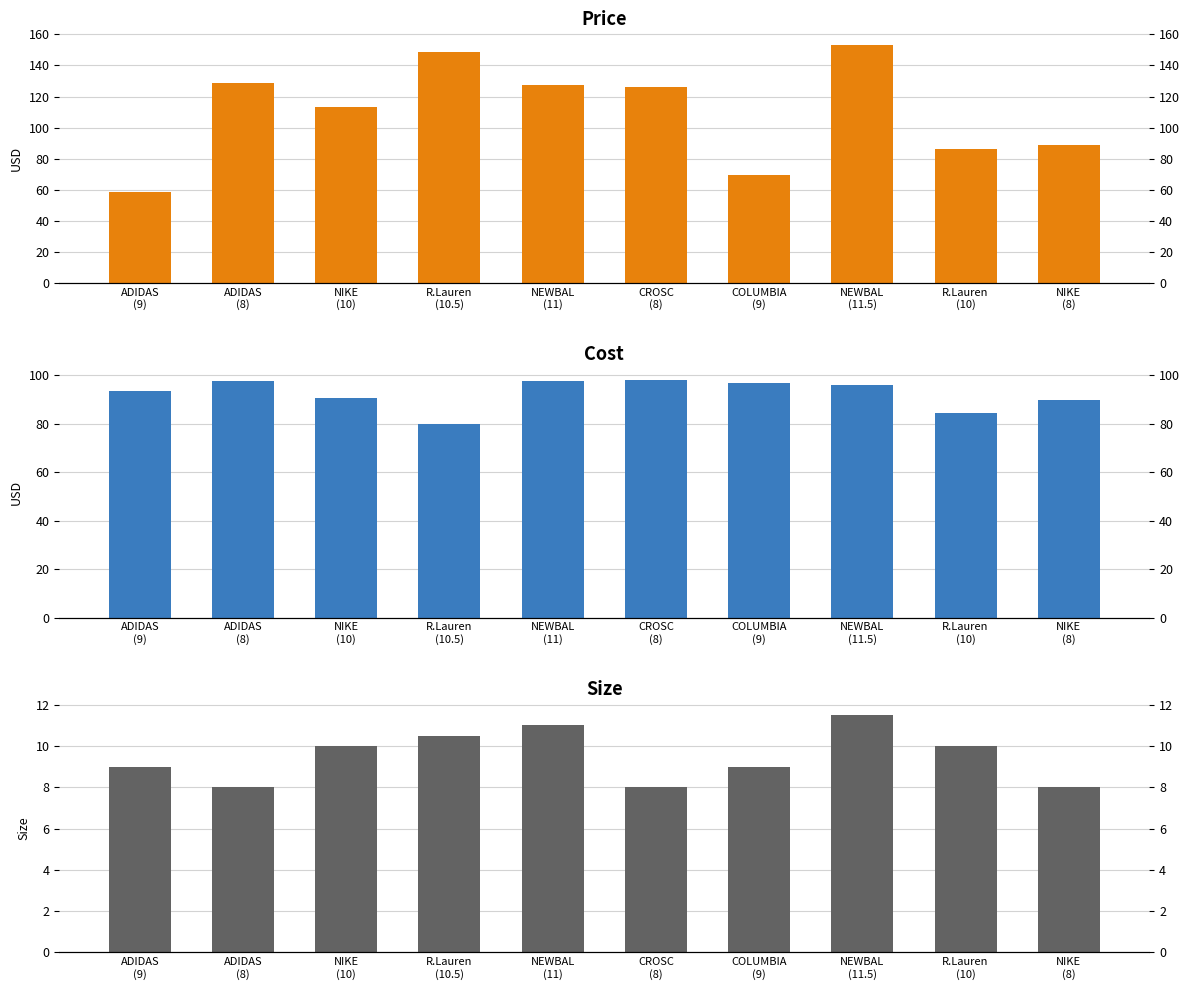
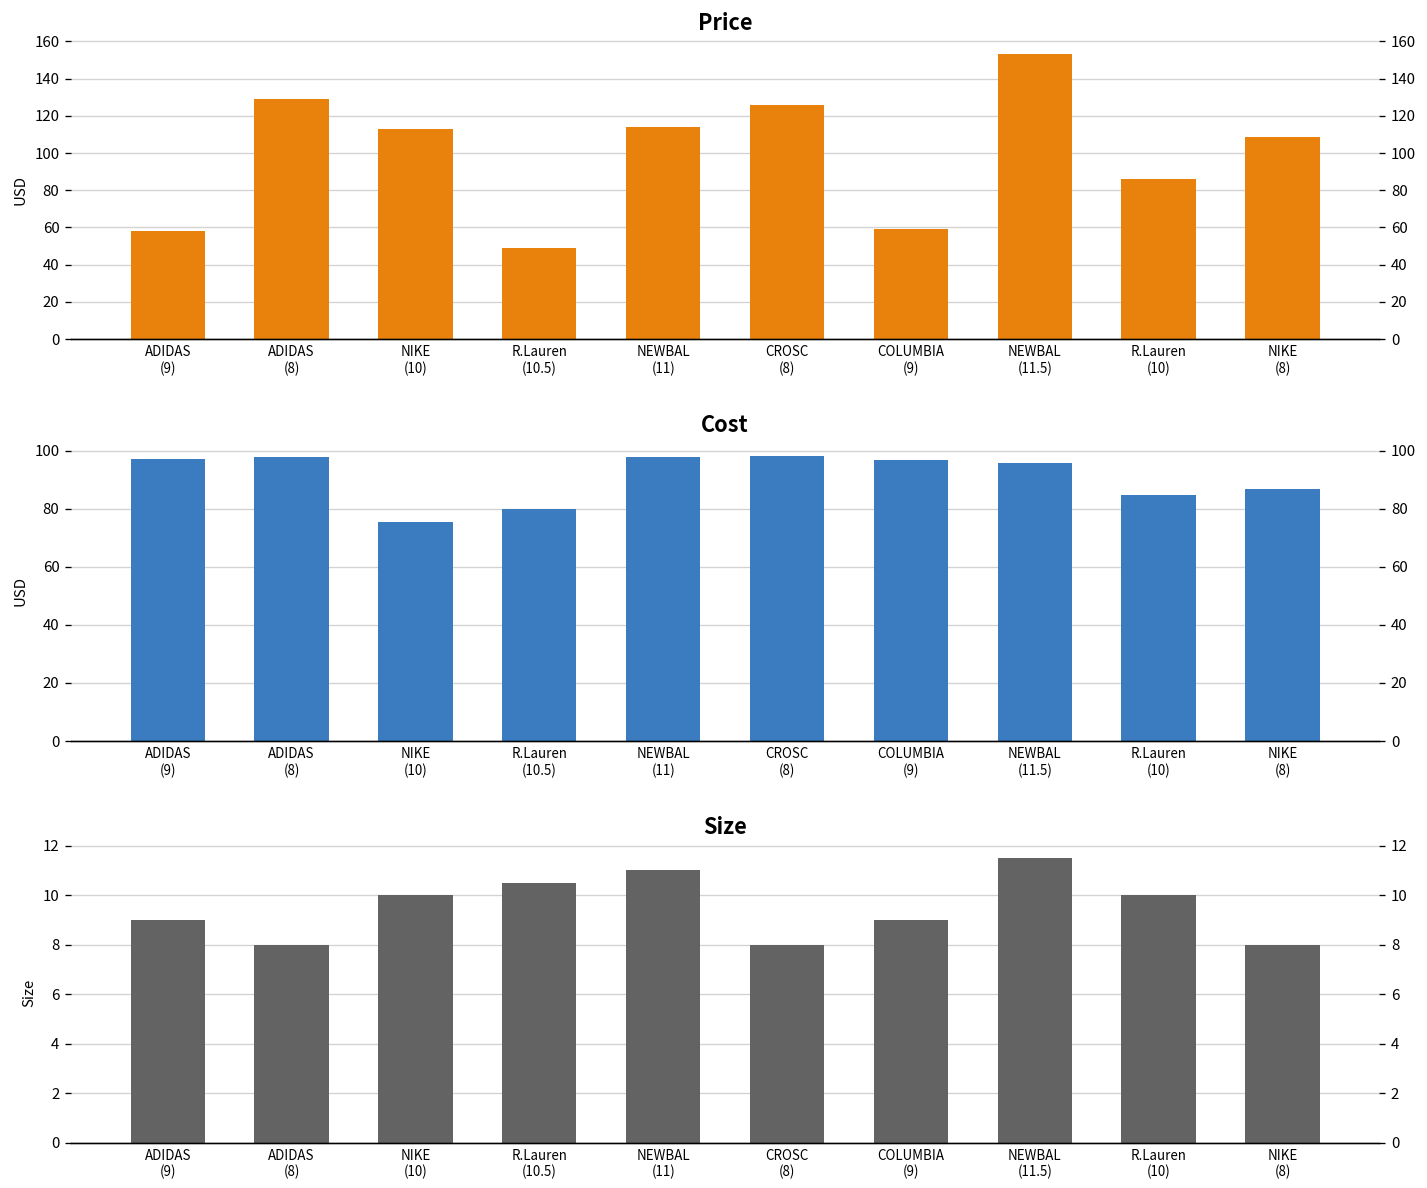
  {
    "Price": {
      "ADIDAS (9)": 58,
      "ADIDAS (8)": 129,
      "NIKE (10)": 113,
-     "R.Lauren (10.5)": 149,
-     "NEWBAL (11)": 128,
+     "R.Lauren (10.5)": 49,
+     "NEWBAL (11)": 114,
      "CROSC (8)": 126,
-     "COLUMBIA (9)": 69,
+     "COLUMBIA (9)": 59,
      "NEWBAL (11.5)": 153,
      "R.Lauren (10)": 86,
-     "NIKE (8)": 89
+     "NIKE (8)": 109
    },
    "Cost": {
-     "ADIDAS (9)": 93,
+     "ADIDAS (9)": 97,
      "ADIDAS (8)": 98,
-     "NIKE (10)": 91,
+     "NIKE (10)": 75,
      "R.Lauren (10.5)": 80,
      "NEWBAL (11)": 98,
      "CROSC (8)": 98,
      "COLUMBIA (9)": 97,
      "NEWBAL (11.5)": 96,
      "R.Lauren (10)": 85,
-     "NIKE (8)": 90
+     "NIKE (8)": 87
    },
    "Size": {
      "ADIDAS (9)": 9.0,
      "ADIDAS (8)": 8.0,
      "NIKE (10)": 10.0,
      "R.Lauren (10.5)": 10.5,
      "NEWBAL (11)": 11.0,
      "CROSC (8)": 8.0,
      "COLUMBIA (9)": 9.0,
      "NEWBAL (11.5)": 11.5,
      "R.Lauren (10)": 10.0,
      "NIKE (8)": 8.0
    }
  }
